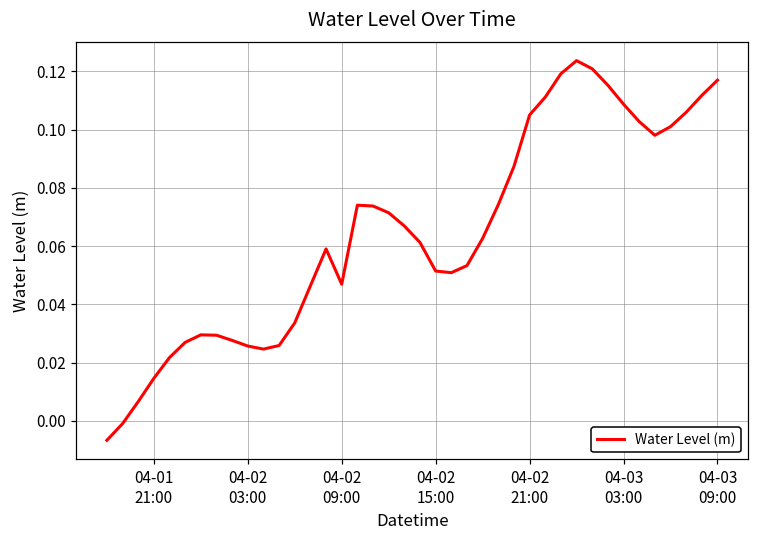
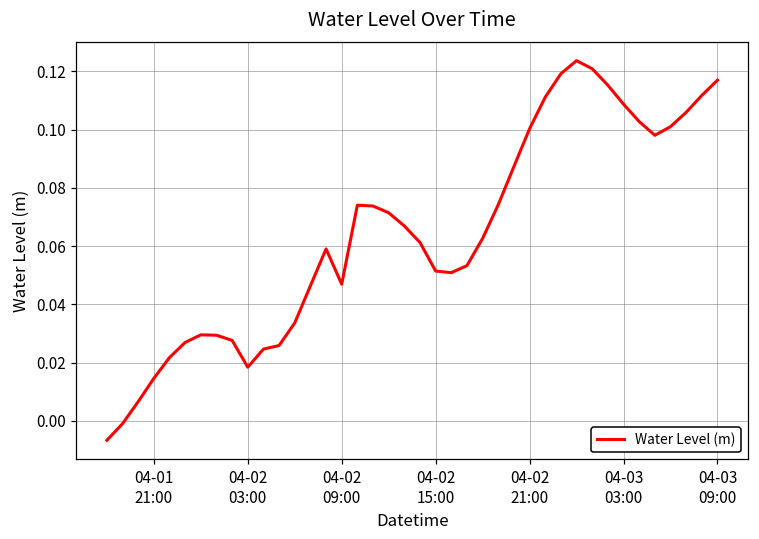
  {
    "04-01 21:00": 0.015,
-   "04-02 03:00": 0.026,
+   "04-02 03:00": 0.018,
    "04-02 09:00": 0.047,
    "04-02 15:00": 0.051,
-   "04-02 21:00": 0.105,
+   "04-02 21:00": 0.100,
    "04-03 03:00": 0.109,
    "04-03 09:00": 0.117
  }
